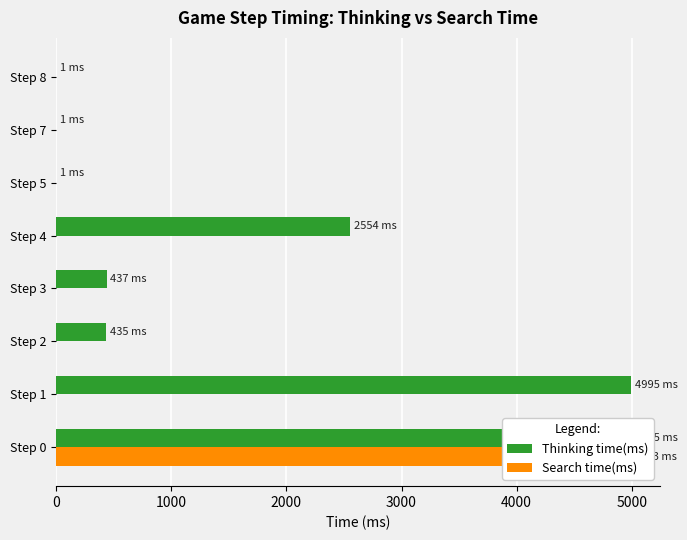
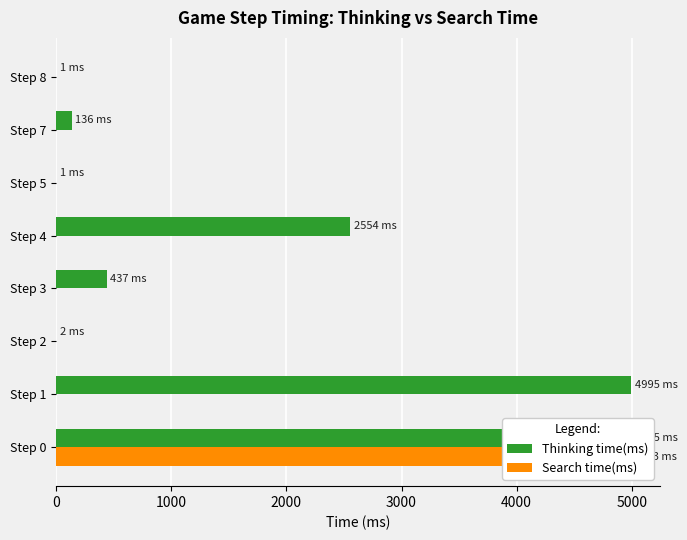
  {
    "Thinking time(ms)": {
      "Step 8": 1,
-     "Step 7": 1,
+     "Step 7": 136,
      "Step 5": 1,
      "Step 4": 2554,
      "Step 3": 437,
-     "Step 2": 435,
+     "Step 2": 2,
      "Step 1": 4995
    },
    "Search time(ms)": {
      "Step 8": 0,
      "Step 7": 0,
      "Step 5": 0,
      "Step 4": 0,
      "Step 3": 0,
      "Step 2": 0,
      "Step 1": 0
    }
  }
